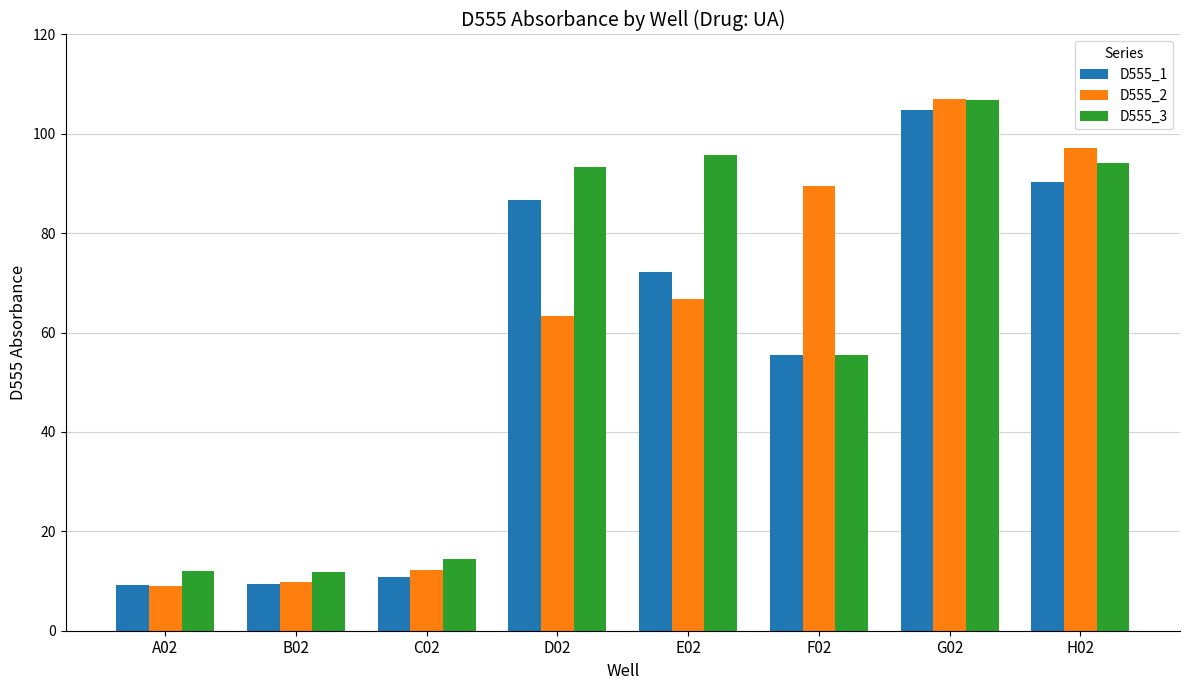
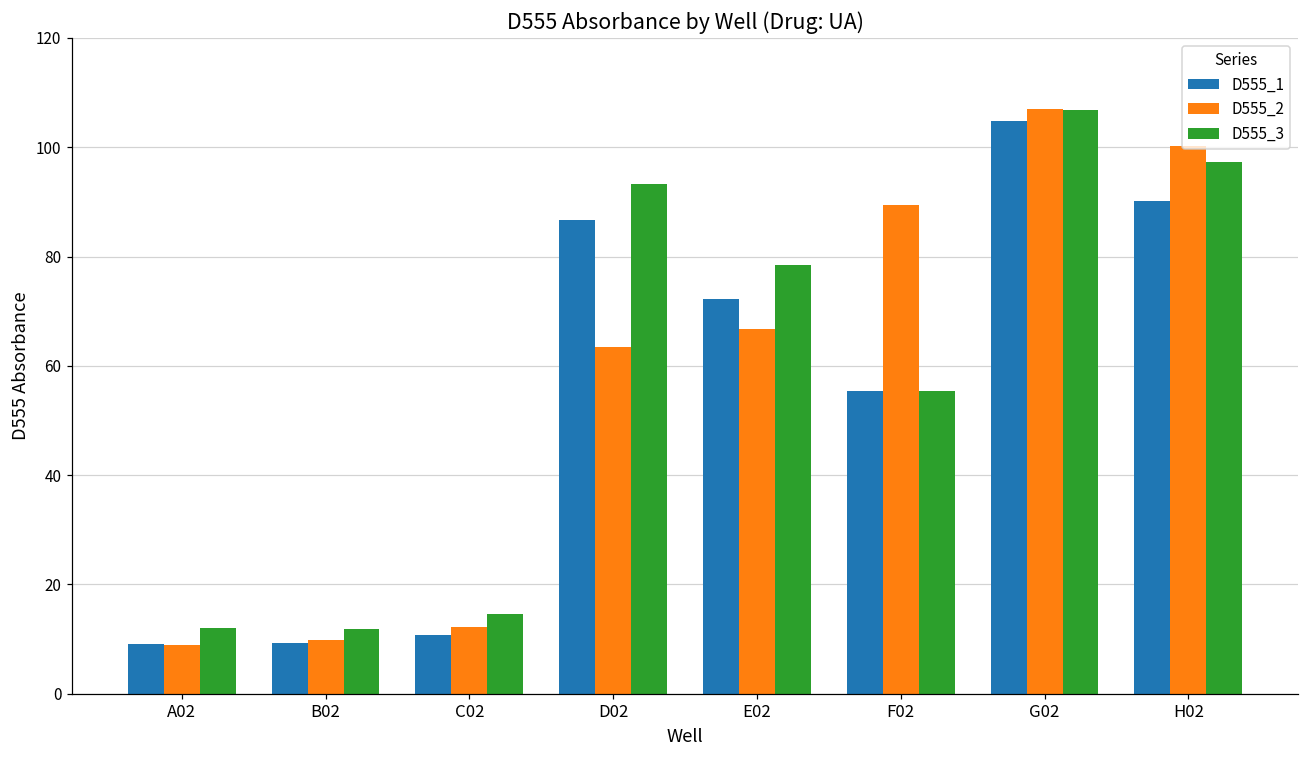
  {
    "D555_1": {
      "A02": 9,
      "B02": 9,
      "C02": 11,
      "D02": 87,
      "E02": 72,
      "F02": 55,
      "G02": 105,
      "H02": 90
    },
    "D555_2": {
      "A02": 9,
      "B02": 10,
      "C02": 12,
      "D02": 63,
      "E02": 67,
      "F02": 89,
      "G02": 107,
-     "H02": 97
+     "H02": 100
    },
    "D555_3": {
      "A02": 12,
      "B02": 12,
      "C02": 15,
      "D02": 93,
-     "E02": 96,
+     "E02": 78,
      "F02": 55,
      "G02": 107,
-     "H02": 94
+     "H02": 97
    }
  }
